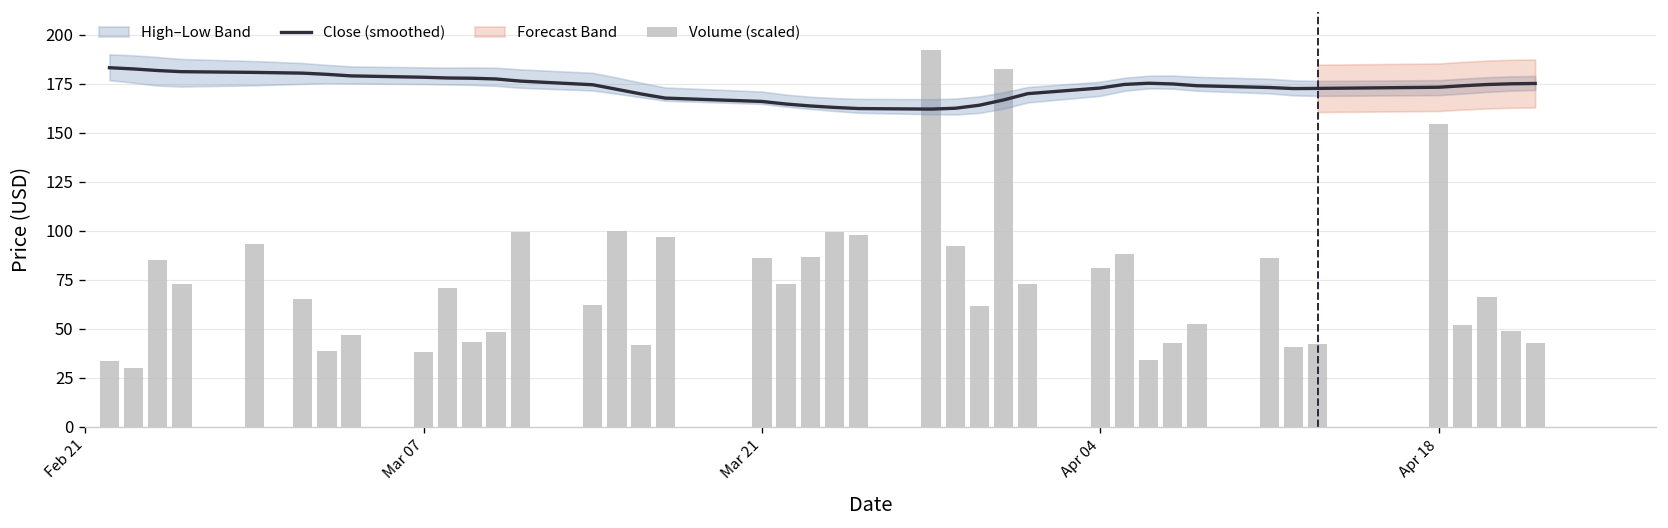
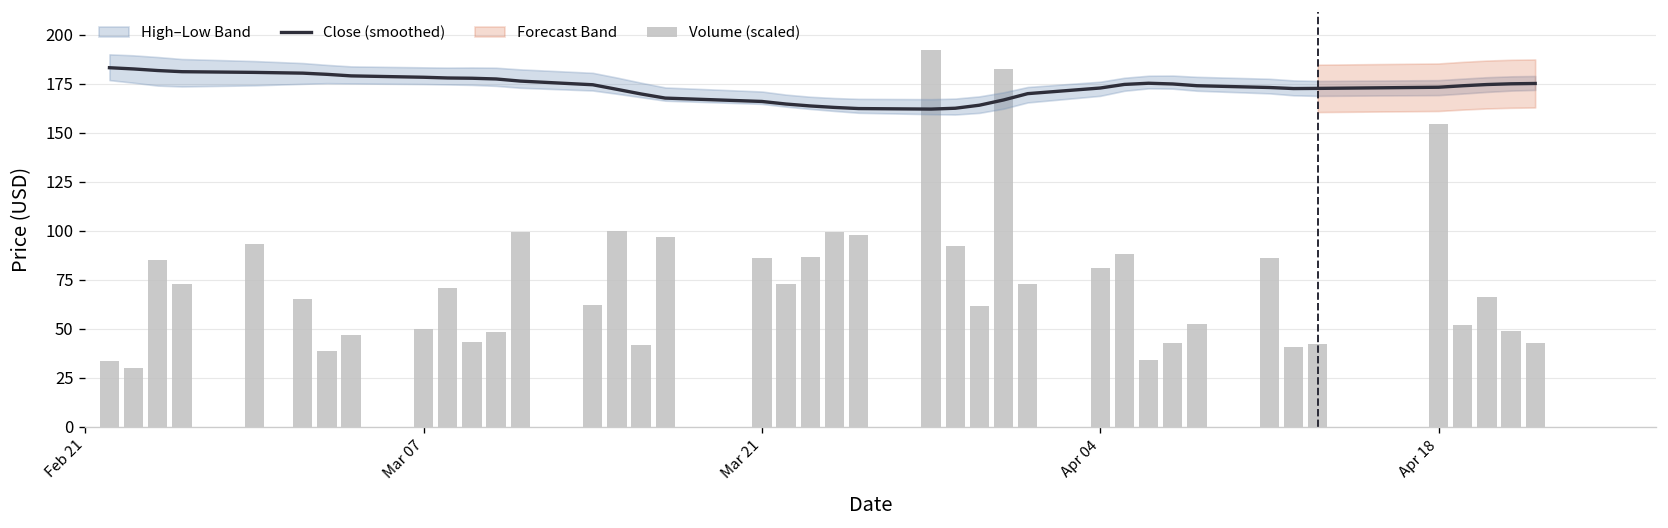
  {
    "Volume (scaled)": {
-     "Mar 07": 38,
+     "Mar 07": 50,
      "Mar 21": 86,
      "Apr 04": 81,
      "Apr 18": 155
    },
    "Close (smoothed)": {
      "Mar 07": 178,
      "Mar 21": 166,
      "Apr 04": 173,
      "Apr 18": 173
    }
  }
